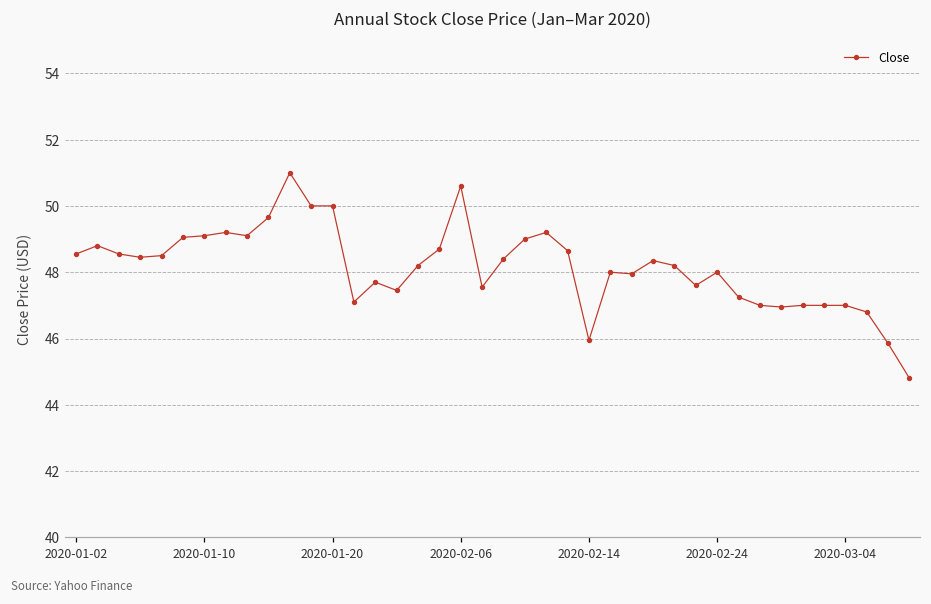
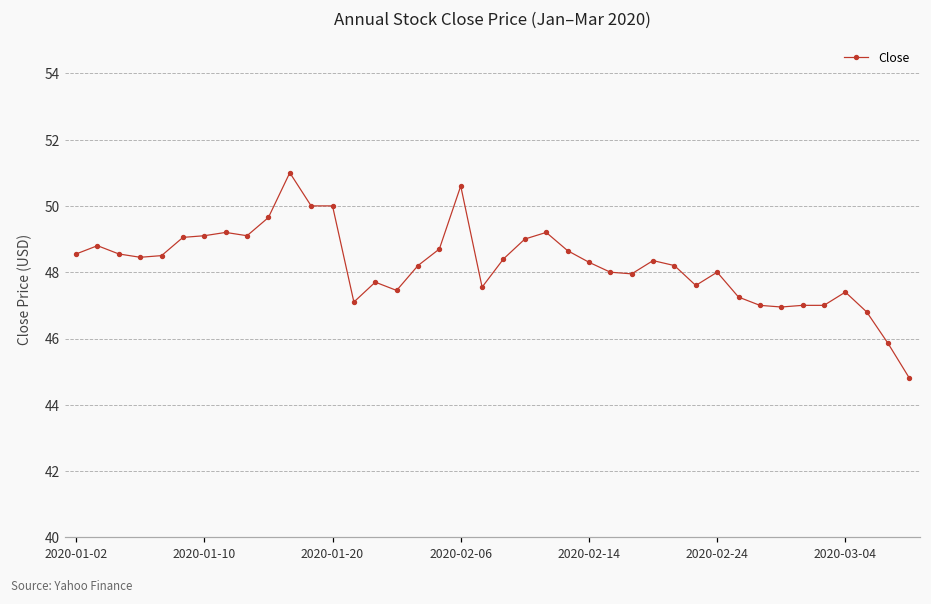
  {
    "2020-01-02": 48.5,
    "2020-01-10": 49.1,
    "2020-01-20": 50.0,
    "2020-02-06": 50.6,
-   "2020-02-14": 45.9,
+   "2020-02-14": 48.3,
    "2020-02-24": 48.0,
-   "2020-03-04": 47.0
+   "2020-03-04": 47.4
  }
